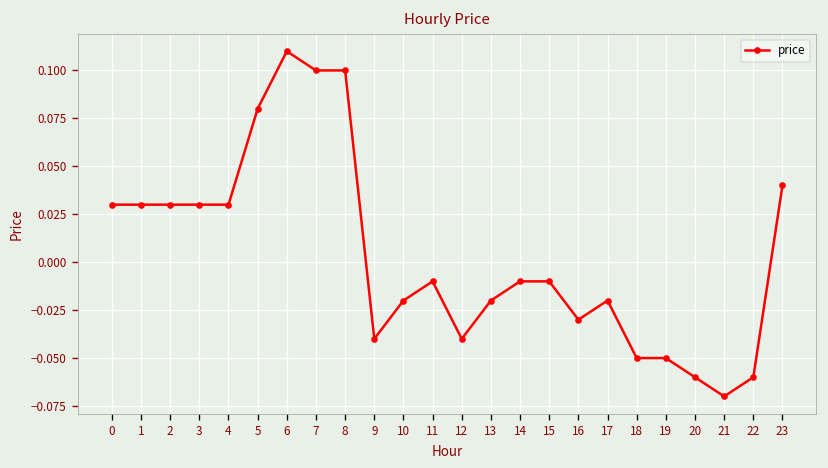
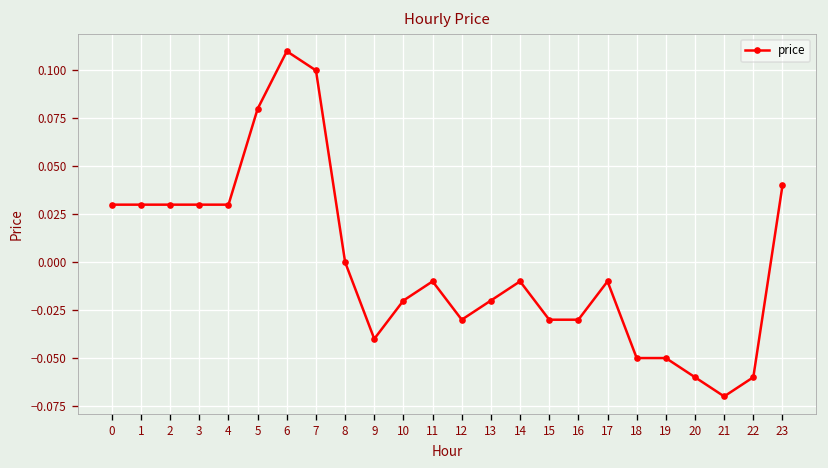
  {
    "0": 0.03,
    "1": 0.03,
    "2": 0.03,
    "3": 0.03,
    "4": 0.03,
    "5": 0.08,
    "6": 0.11,
    "7": 0.10,
-   "8": 0.1,
+   "8": 0.0,
    "9": -0.04,
    "10": -0.02,
    "11": -0.01,
-   "12": -0.04,
+   "12": -0.03,
    "13": -0.02,
    "14": -0.01,
-   "15": -0.01,
+   "15": -0.03,
    "16": -0.03,
-   "17": -0.02,
+   "17": -0.01,
    "18": -0.05,
    "19": -0.05,
    "20": -0.06,
    "21": -0.07,
    "22": -0.06,
    "23": 0.04
  }
